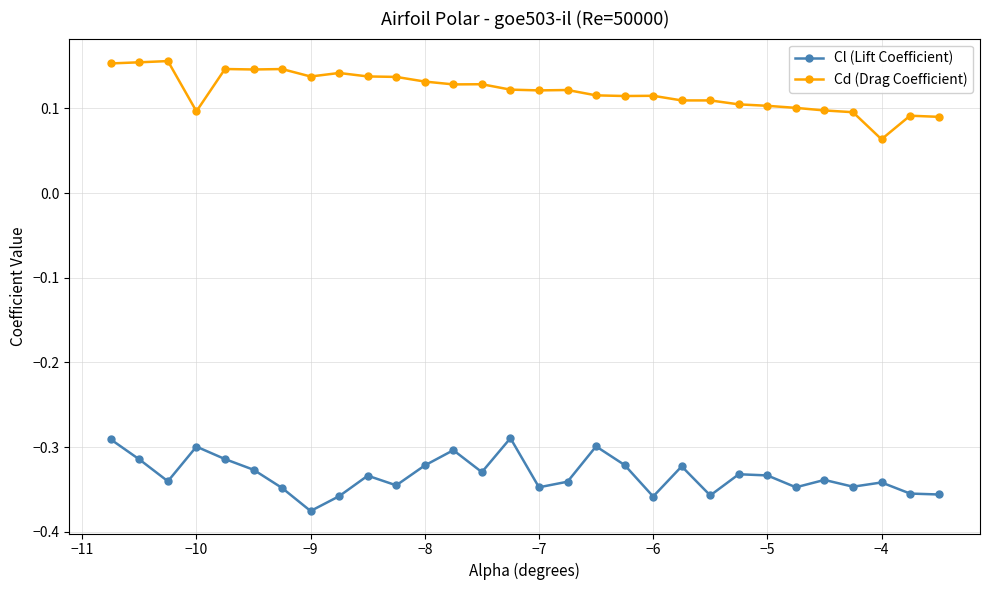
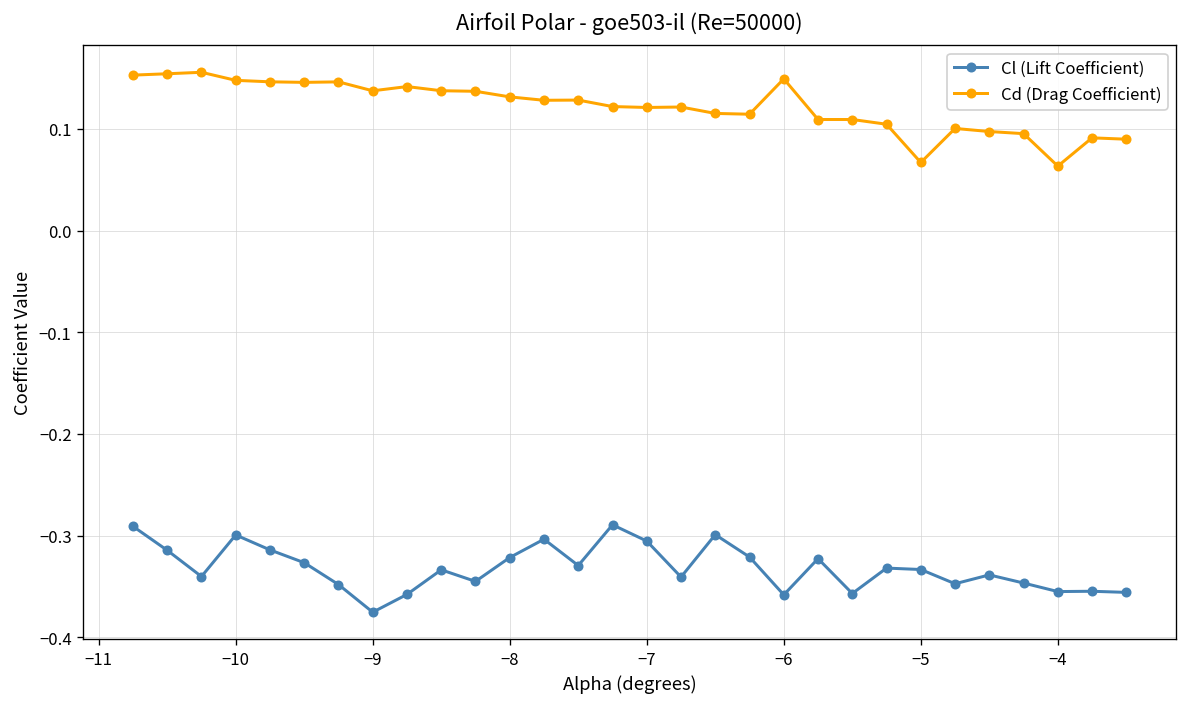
  {
    "Cl (Lift Coefficient)": {
      "−10": -0.30,
      "−9": -0.38,
      "−8": -0.32,
-     "−7": -0.35,
+     "−7": -0.31,
      "−6": -0.36,
      "−5": -0.33,
-     "−4": -0.34
+     "−4": -0.36
    },
    "Cd (Drag Coefficient)": {
-     "−10": 0.10,
+     "−10": 0.15,
      "−9": 0.14,
      "−8": 0.13,
      "−7": 0.12,
-     "−6": 0.11,
-     "−5": 0.10,
+     "−6": 0.15,
+     "−5": 0.07,
      "−4": 0.06
    }
  }
